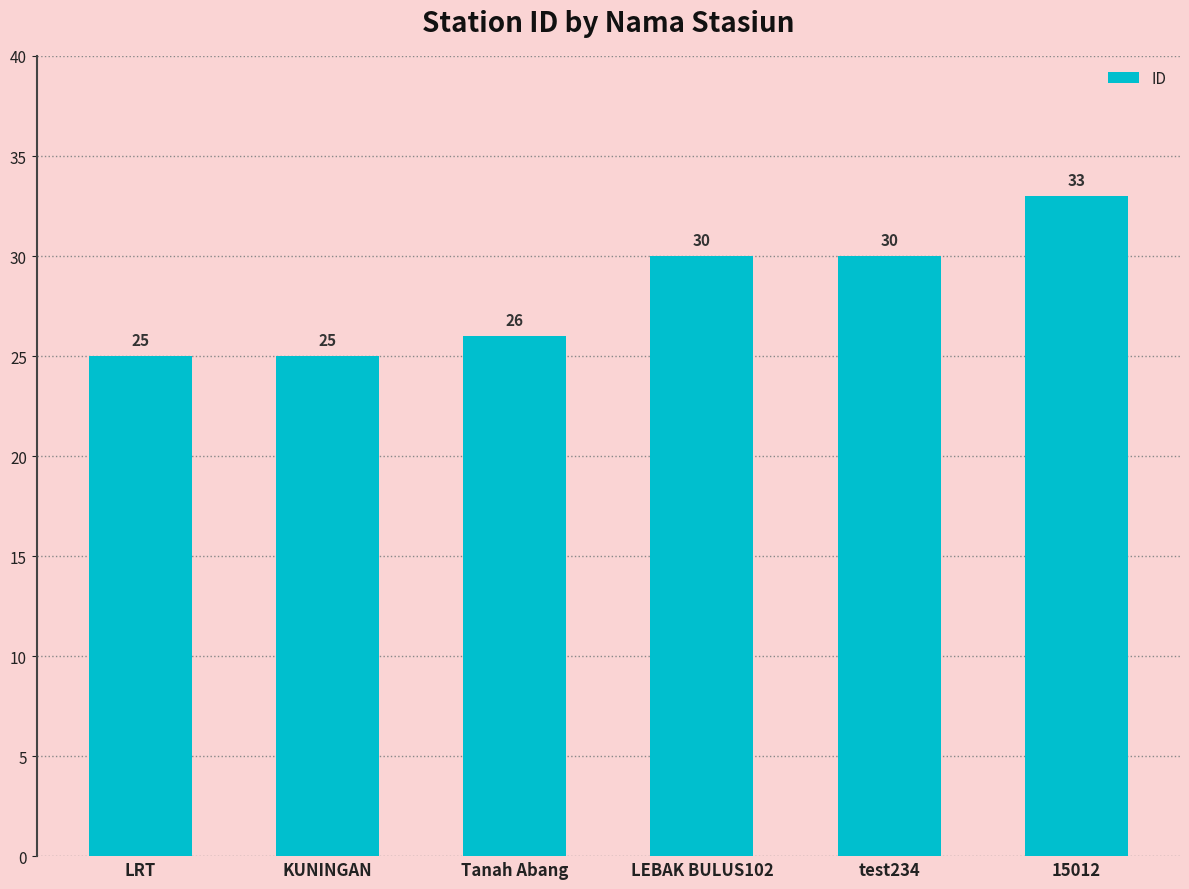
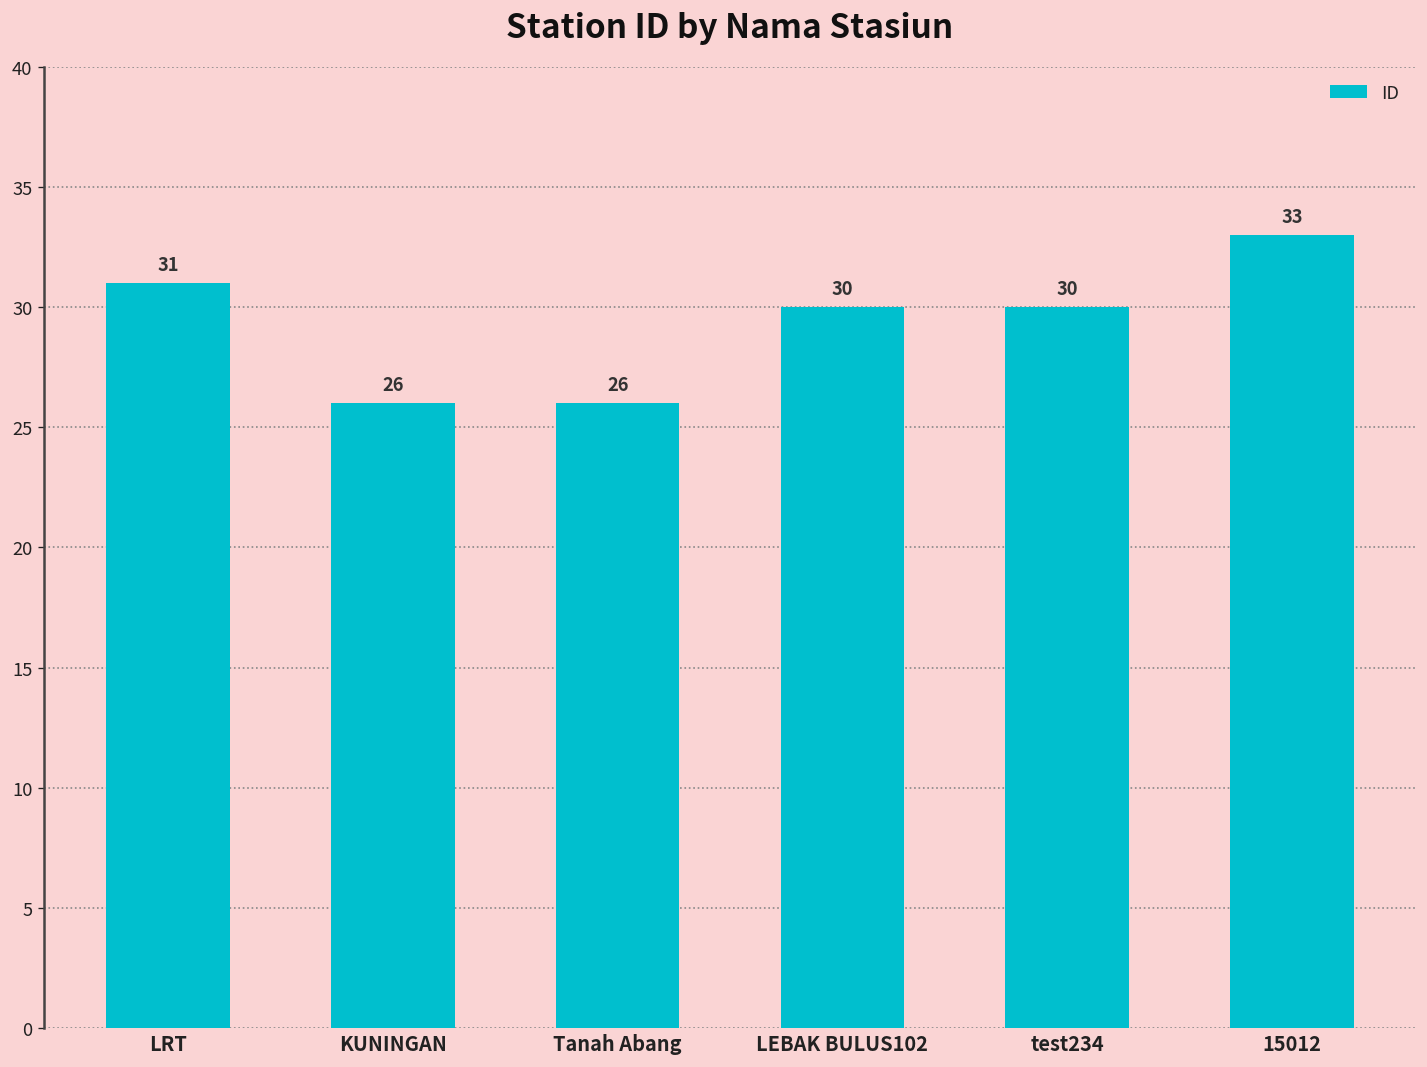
  {
-   "LRT": 25,
-   "KUNINGAN": 25,
+   "LRT": 31,
+   "KUNINGAN": 26,
    "Tanah Abang": 26,
    "LEBAK BULUS102": 30,
    "test234": 30,
    "15012": 33
  }
